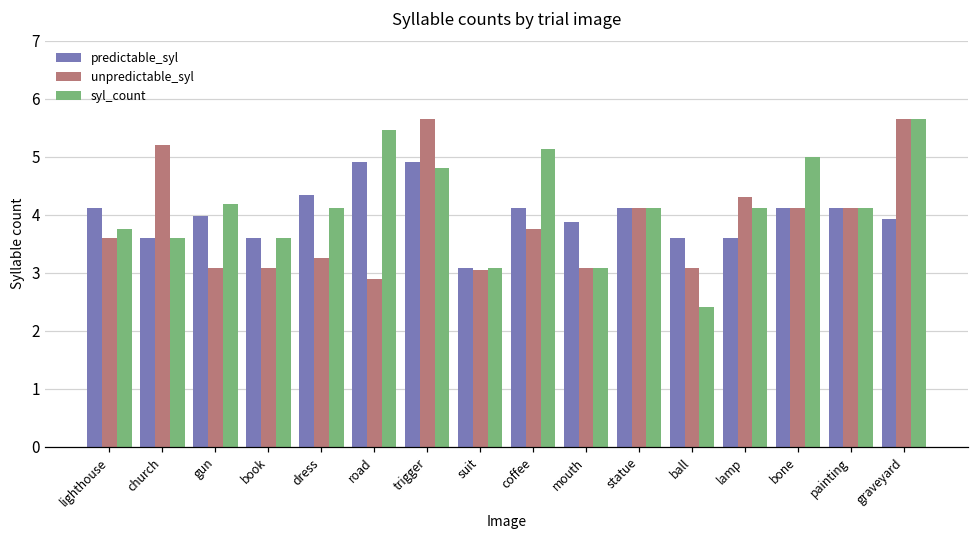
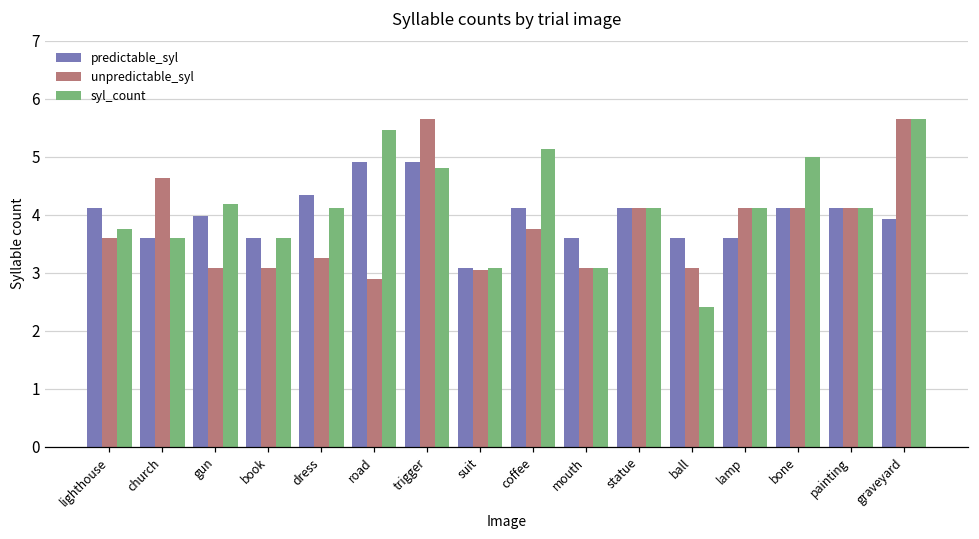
  {
    "predictable_syl": {
      "lighthouse": 4.1,
      "church": 3.6,
      "gun": 4.0,
      "book": 3.6,
      "dress": 4.3,
      "road": 4.9,
      "trigger": 4.9,
      "suit": 3.1,
      "coffee": 4.1,
-     "mouth": 3.9,
+     "mouth": 3.6,
      "statue": 4.1,
      "ball": 3.6,
      "lamp": 3.6,
      "bone": 4.1,
      "painting": 4.1,
      "graveyard": 3.9
    },
    "unpredictable_syl": {
      "lighthouse": 3.6,
-     "church": 5.2,
+     "church": 4.6,
      "gun": 3.1,
      "book": 3.1,
      "dress": 3.3,
      "road": 2.9,
      "trigger": 5.7,
      "suit": 3.1,
      "coffee": 3.8,
      "mouth": 3.1,
      "statue": 4.1,
      "ball": 3.1,
-     "lamp": 4.3,
+     "lamp": 4.1,
      "bone": 4.1,
      "painting": 4.1,
      "graveyard": 5.7
    },
    "syl_count": {
      "lighthouse": 3.8,
      "church": 3.6,
      "gun": 4.2,
      "book": 3.6,
      "dress": 4.1,
      "road": 5.5,
      "trigger": 4.8,
      "suit": 3.1,
      "coffee": 5.1,
      "mouth": 3.1,
      "statue": 4.1,
      "ball": 2.4,
      "lamp": 4.1,
      "bone": 5.0,
      "painting": 4.1,
      "graveyard": 5.7
    }
  }
